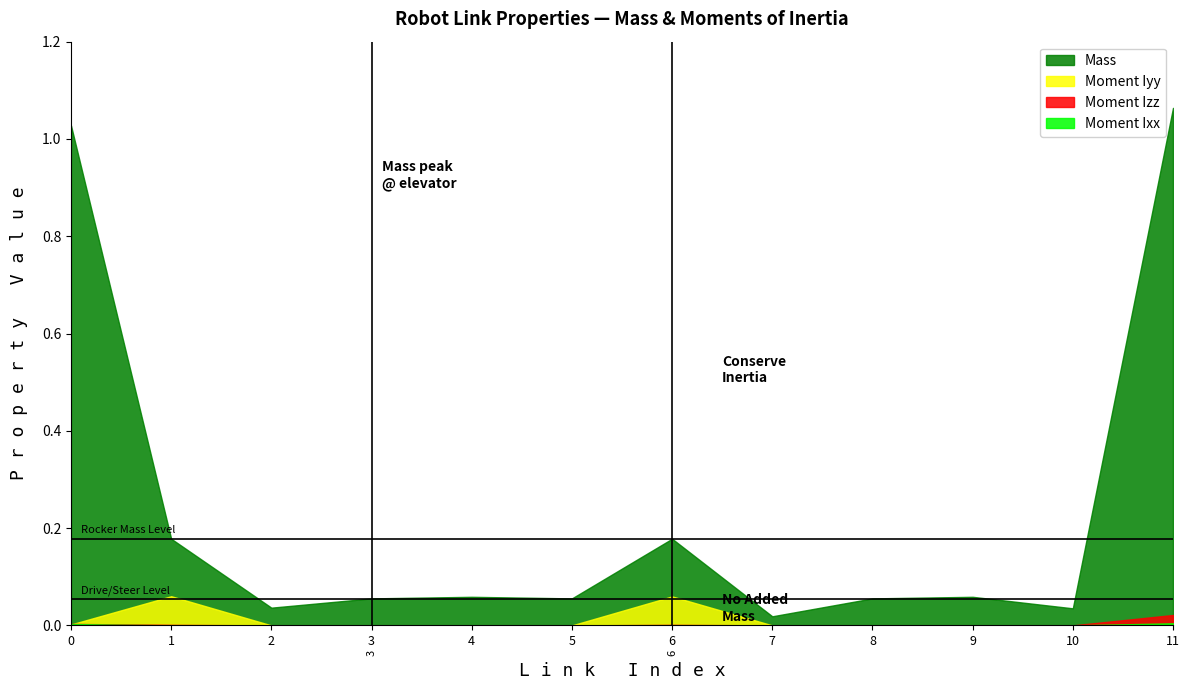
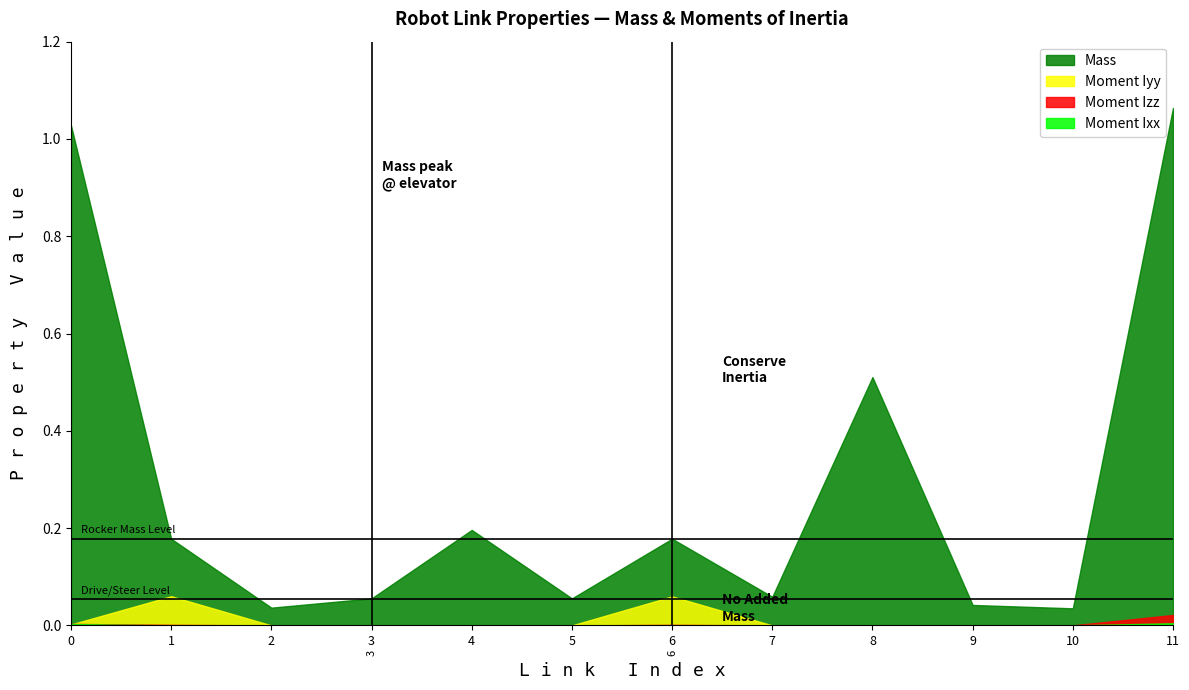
  {
    "Mass": {
      "0": 1.03,
      "1": 0.18,
      "2": 0.04,
      "3": 0.06,
-     "4": 0.06,
+     "4": 0.20,
      "5": 0.06,
      "6": 0.18,
-     "7": 0.02,
-     "8": 0.06,
-     "9": 0.06,
+     "7": 0.06,
+     "8": 0.51,
+     "9": 0.04,
      "10": 0.04,
      "11": 1.06
    },
    "Moment Iyy": {
      "1": 0.06,
      "6": 0.06
    },
    "Moment Izz": {
      "11": 0.02
    }
  }
